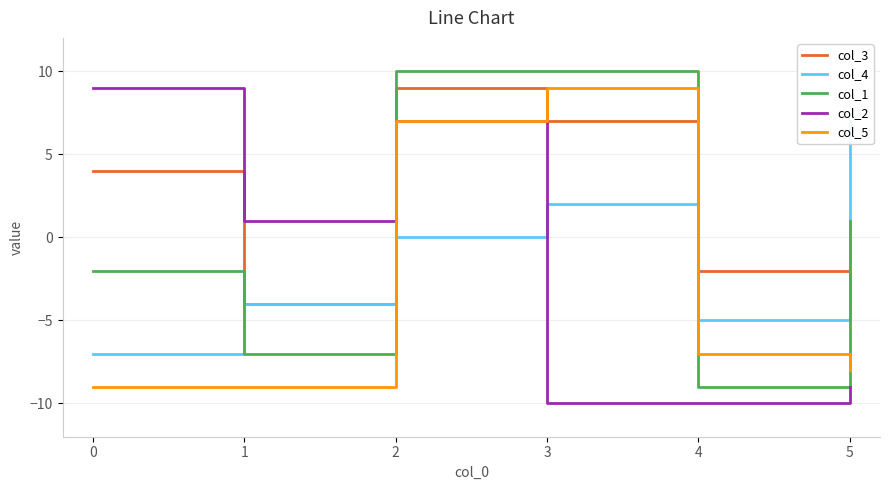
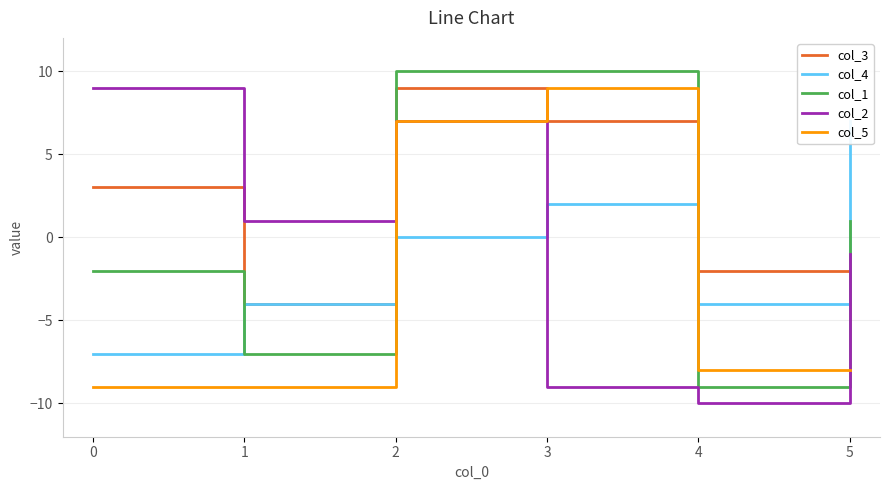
  {
    "col_3": {
-     "0": 4,
+     "0": 3,
      "2": 9,
      "3": 7,
      "4": -2,
      "5": -4
    },
    "col_4": {
      "0": -7,
      "2": 0,
      "3": 2,
-     "4": -5
+     "4": -4
    },
    "col_1": {
      "0": -2,
      "1": -7,
      "2": 10,
      "3": 10,
      "4": -9,
      "5": 1
    },
    "col_2": {
      "0": 9,
      "1": 1,
-     "3": -10,
+     "3": -9,
      "4": -10,
-     "5": -9
+     "5": -1
    },
    "col_5": {
      "0": -9,
      "1": -9,
      "3": 9,
-     "4": -7,
+     "4": -8,
      "5": -8
    }
  }
